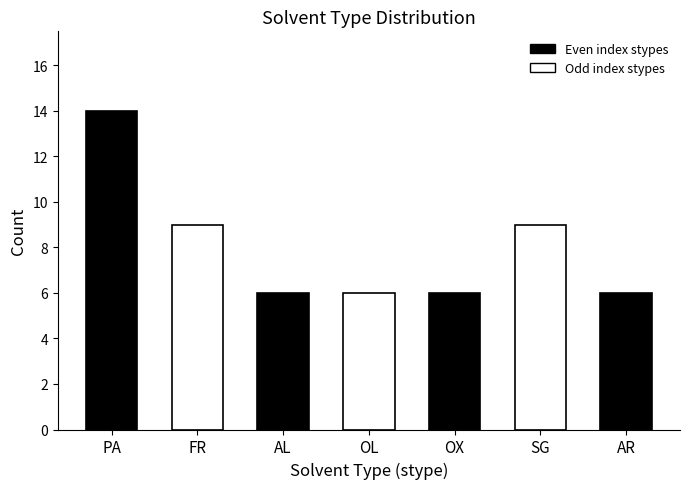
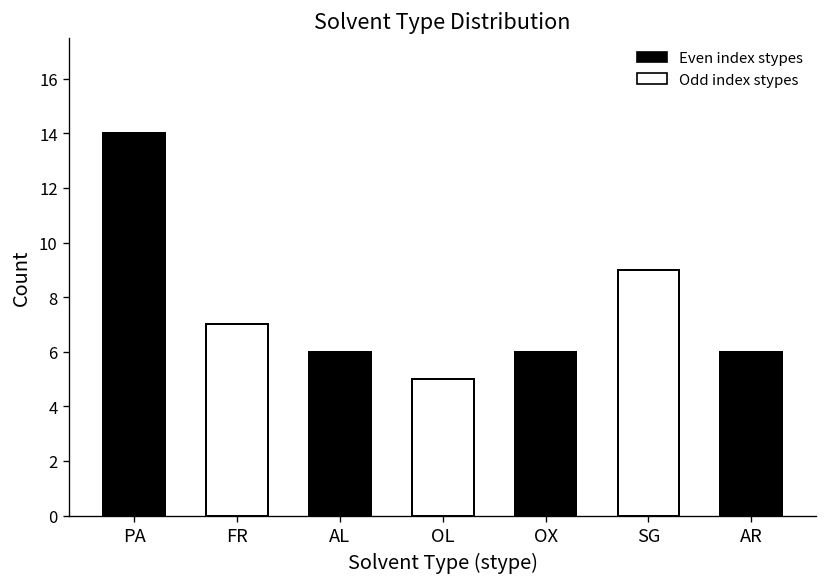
  {
    "PA": 14,
-   "FR": 9,
+   "FR": 7,
    "AL": 6,
-   "OL": 6,
+   "OL": 5,
    "OX": 6,
    "SG": 9,
    "AR": 6
  }
